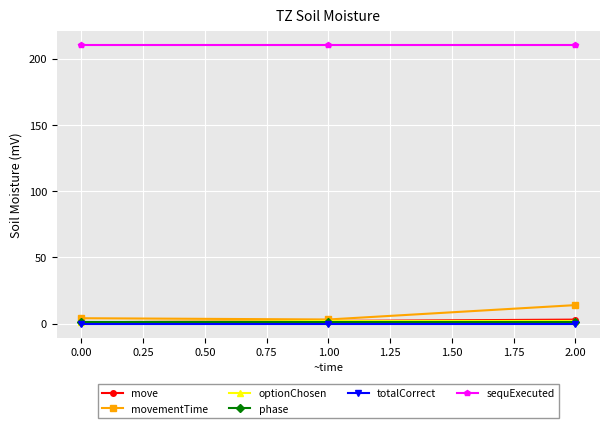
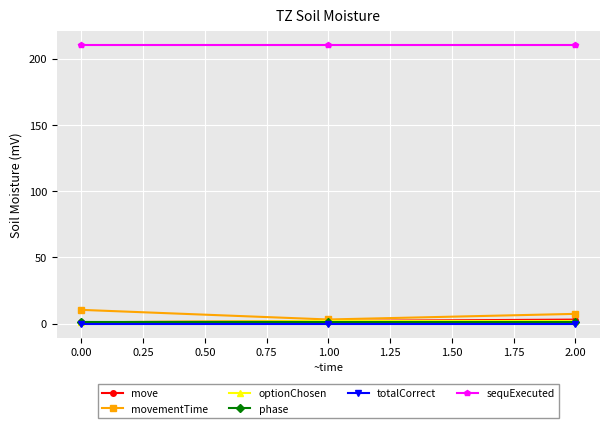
  {
    "movementTime": {
-     "0.00": 4,
-     "2.00": 14
+     "0.00": 10,
+     "2.00": 7
    },
    "sequExecuted": {
      "0.00": 210,
      "1.00": 210,
      "2.00": 210
    }
  }
